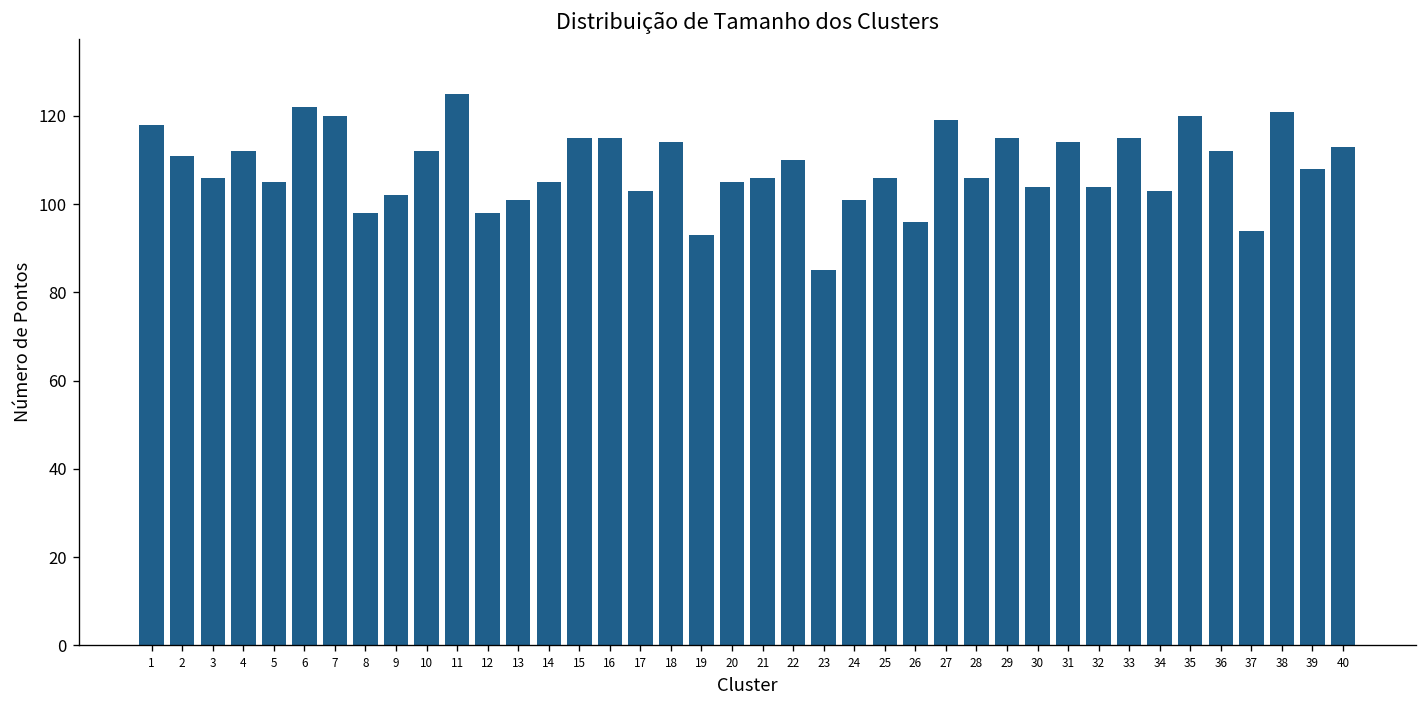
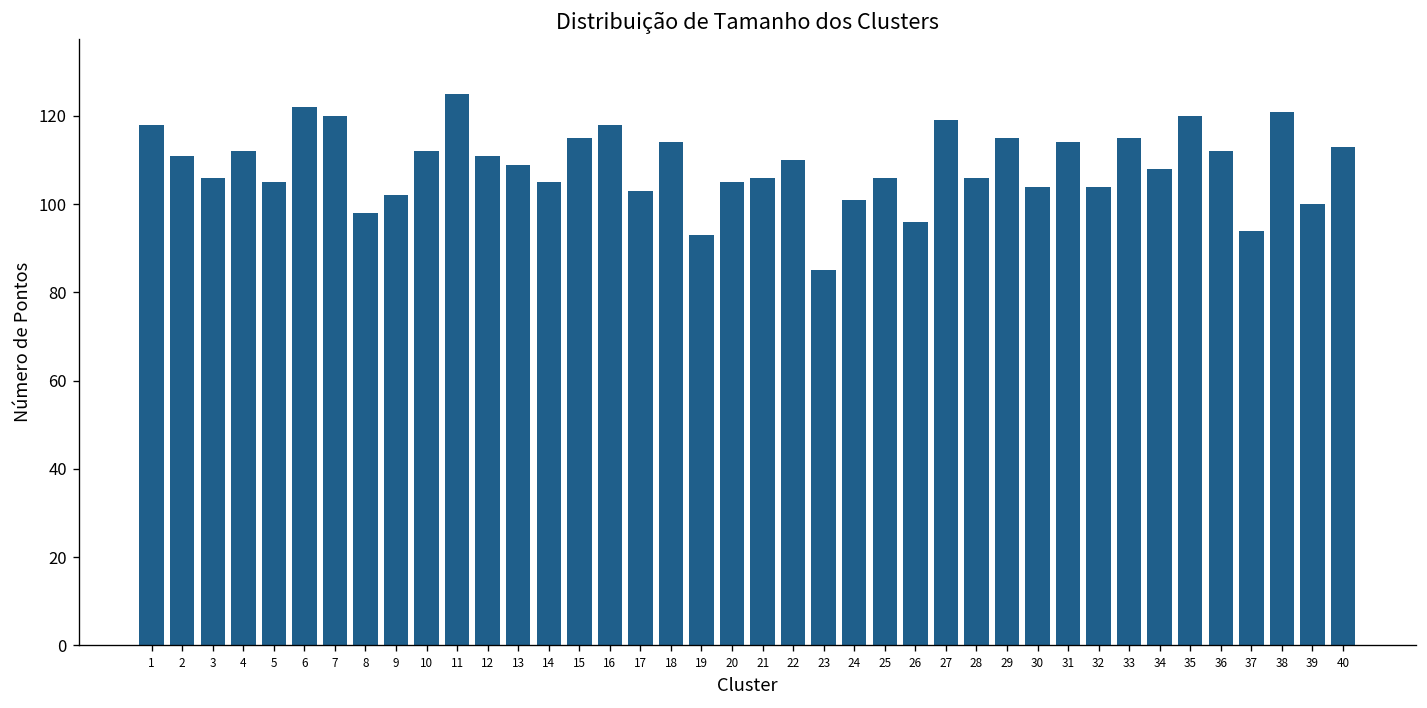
  {
    "1": 118,
    "2": 111,
    "3": 106,
    "4": 112,
    "5": 105,
    "6": 122,
    "7": 120,
    "8": 98,
    "9": 102,
    "10": 112,
    "11": 125,
-   "12": 98,
-   "13": 101,
+   "12": 111,
+   "13": 109,
    "14": 105,
    "15": 115,
-   "16": 115,
+   "16": 118,
    "17": 103,
    "18": 114,
    "19": 93,
    "20": 105,
    "21": 106,
    "22": 110,
    "23": 85,
    "24": 101,
    "25": 106,
    "26": 96,
    "27": 119,
    "28": 106,
    "29": 115,
    "30": 104,
    "31": 114,
    "32": 104,
    "33": 115,
-   "34": 103,
+   "34": 108,
    "35": 120,
    "36": 112,
    "37": 94,
    "38": 121,
-   "39": 108,
+   "39": 100,
    "40": 113
  }
